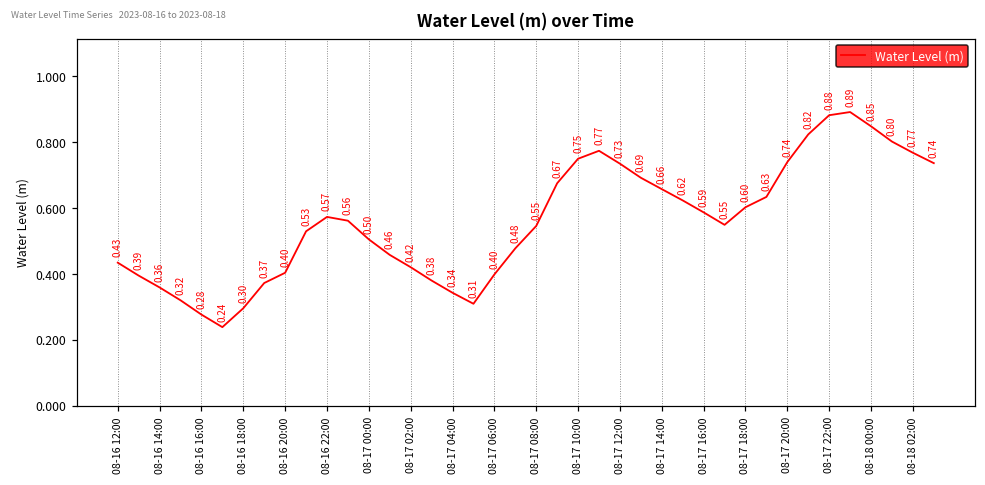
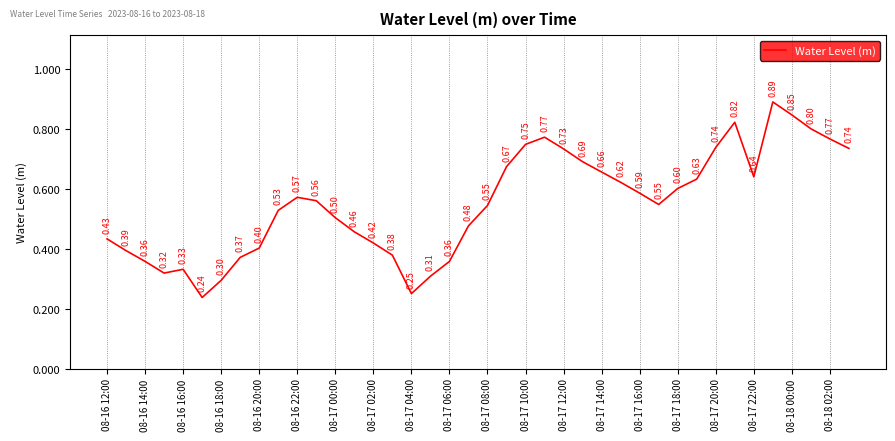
  {
    "08-16 12:00": 0.43,
    "08-16 14:00": 0.36,
-   "08-16 16:00": 0.28,
+   "08-16 16:00": 0.33,
    "08-16 18:00": 0.30,
    "08-16 20:00": 0.40,
    "08-16 22:00": 0.57,
    "08-17 00:00": 0.50,
    "08-17 02:00": 0.42,
-   "08-17 04:00": 0.34,
-   "08-17 06:00": 0.40,
+   "08-17 04:00": 0.25,
+   "08-17 06:00": 0.36,
    "08-17 08:00": 0.55,
    "08-17 10:00": 0.75,
    "08-17 12:00": 0.73,
    "08-17 14:00": 0.66,
    "08-17 16:00": 0.59,
    "08-17 18:00": 0.60,
    "08-17 20:00": 0.74,
-   "08-17 22:00": 0.88,
+   "08-17 22:00": 0.64,
    "08-18 00:00": 0.85,
    "08-18 02:00": 0.77
  }
